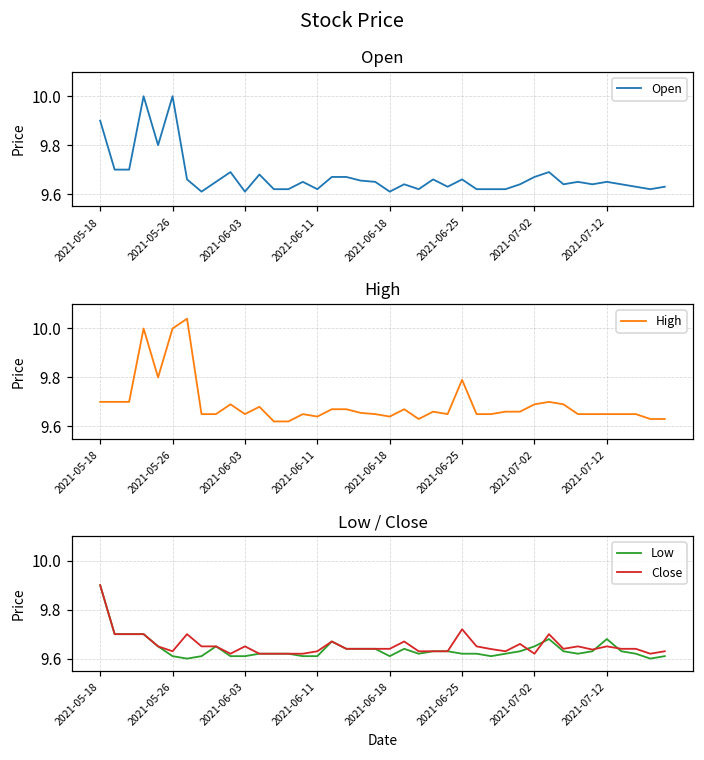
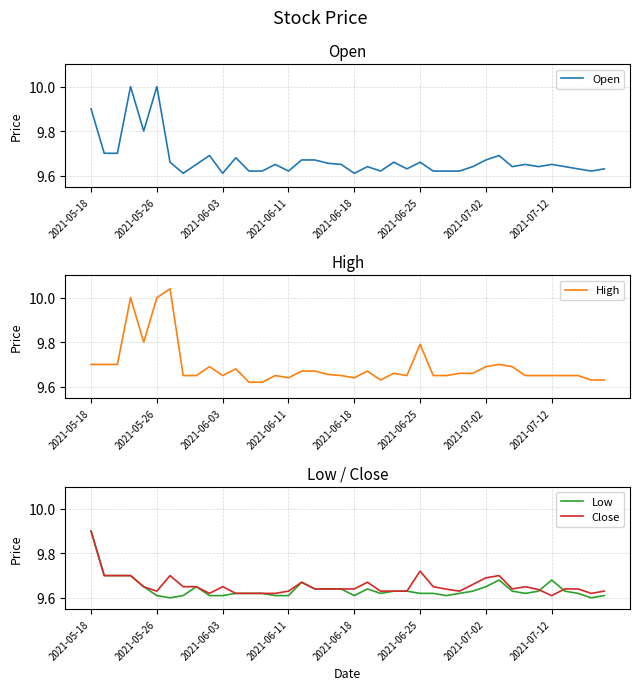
  {
    "Open": {
      "2021-05-18": 9.90,
      "2021-05-26": 10.00,
      "2021-06-03": 9.61,
      "2021-06-11": 9.62,
      "2021-06-18": 9.61,
      "2021-06-25": 9.66,
      "2021-07-02": 9.67,
      "2021-07-12": 9.65
    },
    "High": {
      "2021-05-18": 9.70,
      "2021-05-26": 10.00,
      "2021-06-03": 9.65,
      "2021-06-11": 9.64,
      "2021-06-18": 9.64,
      "2021-06-25": 9.79,
      "2021-07-02": 9.69,
      "2021-07-12": 9.65
    },
    "Low / Close": {
      "Low": {
        "2021-05-26": 9.61,
        "2021-06-03": 9.61,
        "2021-06-11": 9.61,
        "2021-06-18": 9.61,
        "2021-06-25": 9.62,
        "2021-07-02": 9.65,
        "2021-07-12": 9.68
      },
      "Close": {
        "2021-05-26": 9.63,
        "2021-06-03": 9.65,
        "2021-06-11": 9.63,
        "2021-06-18": 9.64,
        "2021-06-25": 9.72,
-       "2021-07-02": 9.62,
-       "2021-07-12": 9.65
+       "2021-07-02": 9.69,
+       "2021-07-12": 9.61
      }
    }
  }
